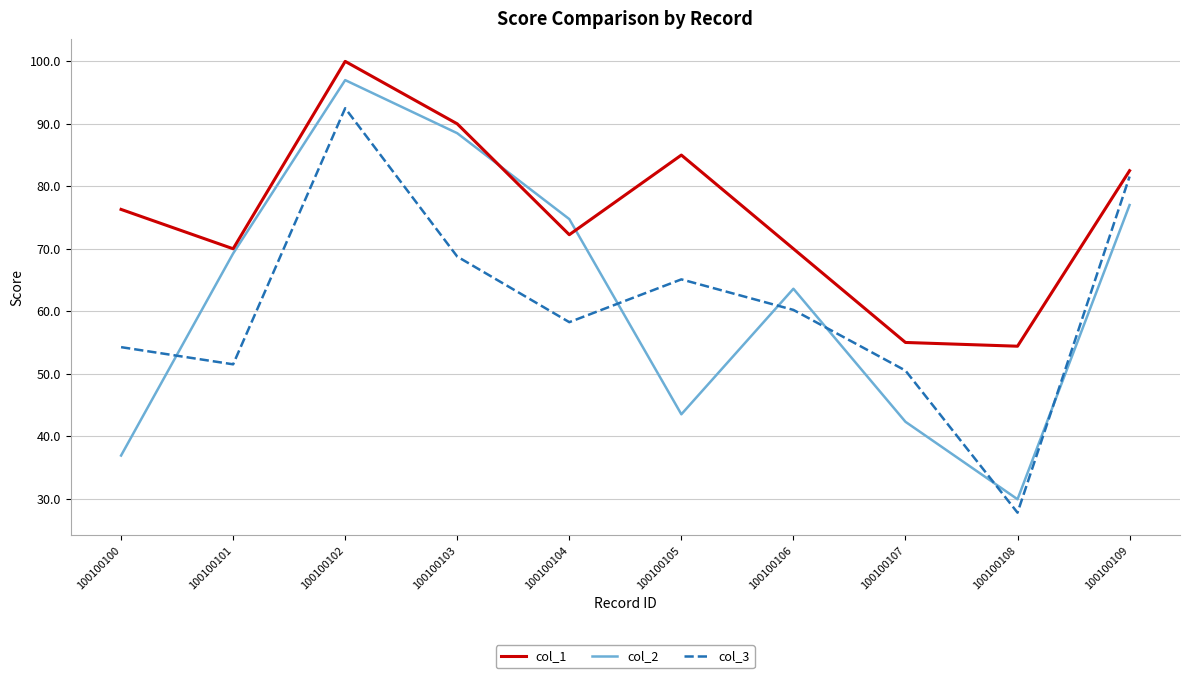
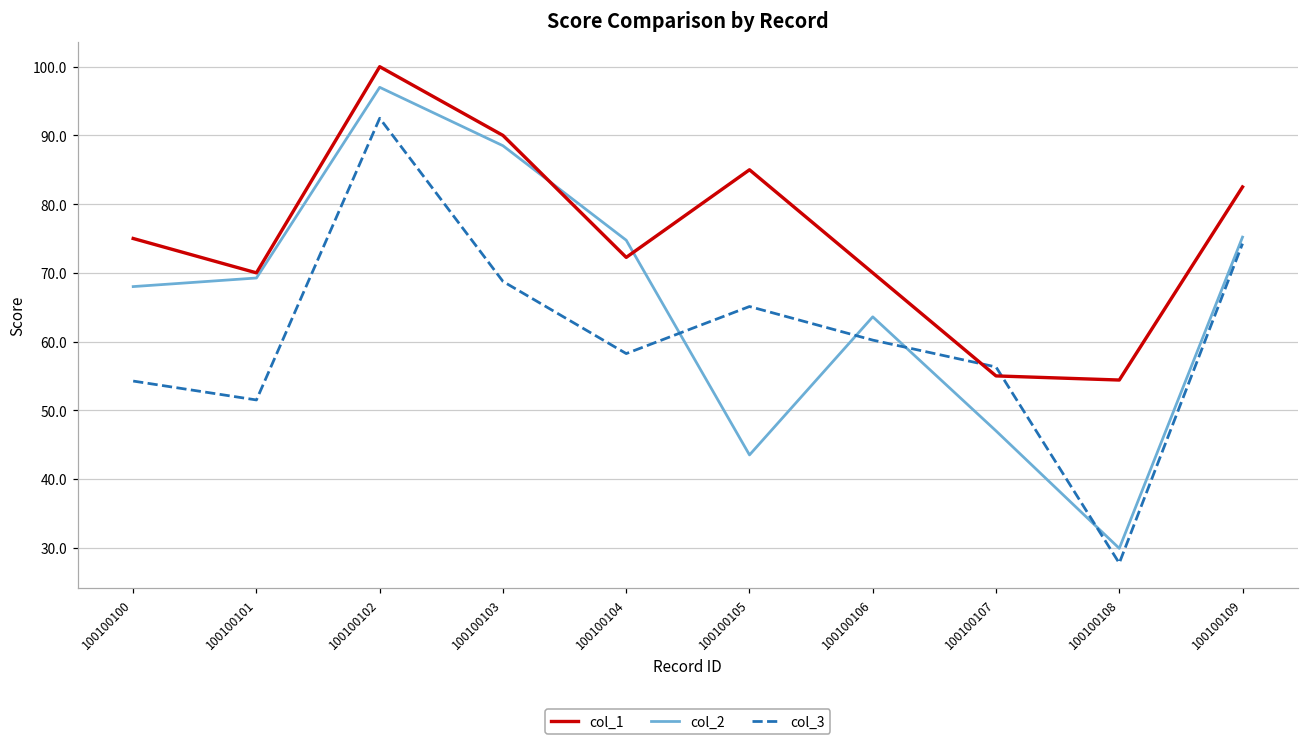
  {
    "col_1": {
-     "100100100": 76,
+     "100100100": 75,
      "100100101": 70,
      "100100102": 100,
      "100100103": 90,
      "100100104": 72,
      "100100105": 85,
      "100100106": 70,
      "100100107": 55,
      "100100108": 54,
      "100100109": 83
    },
    "col_2": {
-     "100100100": 37,
+     "100100100": 68,
      "100100101": 69,
      "100100102": 97,
      "100100103": 89,
      "100100104": 75,
      "100100105": 44,
      "100100106": 64,
-     "100100107": 42,
+     "100100107": 47,
      "100100108": 30,
-     "100100109": 77
+     "100100109": 75
    },
    "col_3": {
      "100100100": 54,
      "100100101": 52,
      "100100102": 93,
      "100100103": 69,
      "100100104": 58,
      "100100105": 65,
      "100100106": 60,
-     "100100107": 51,
+     "100100107": 56,
      "100100108": 28,
-     "100100109": 82
+     "100100109": 74
    }
  }
